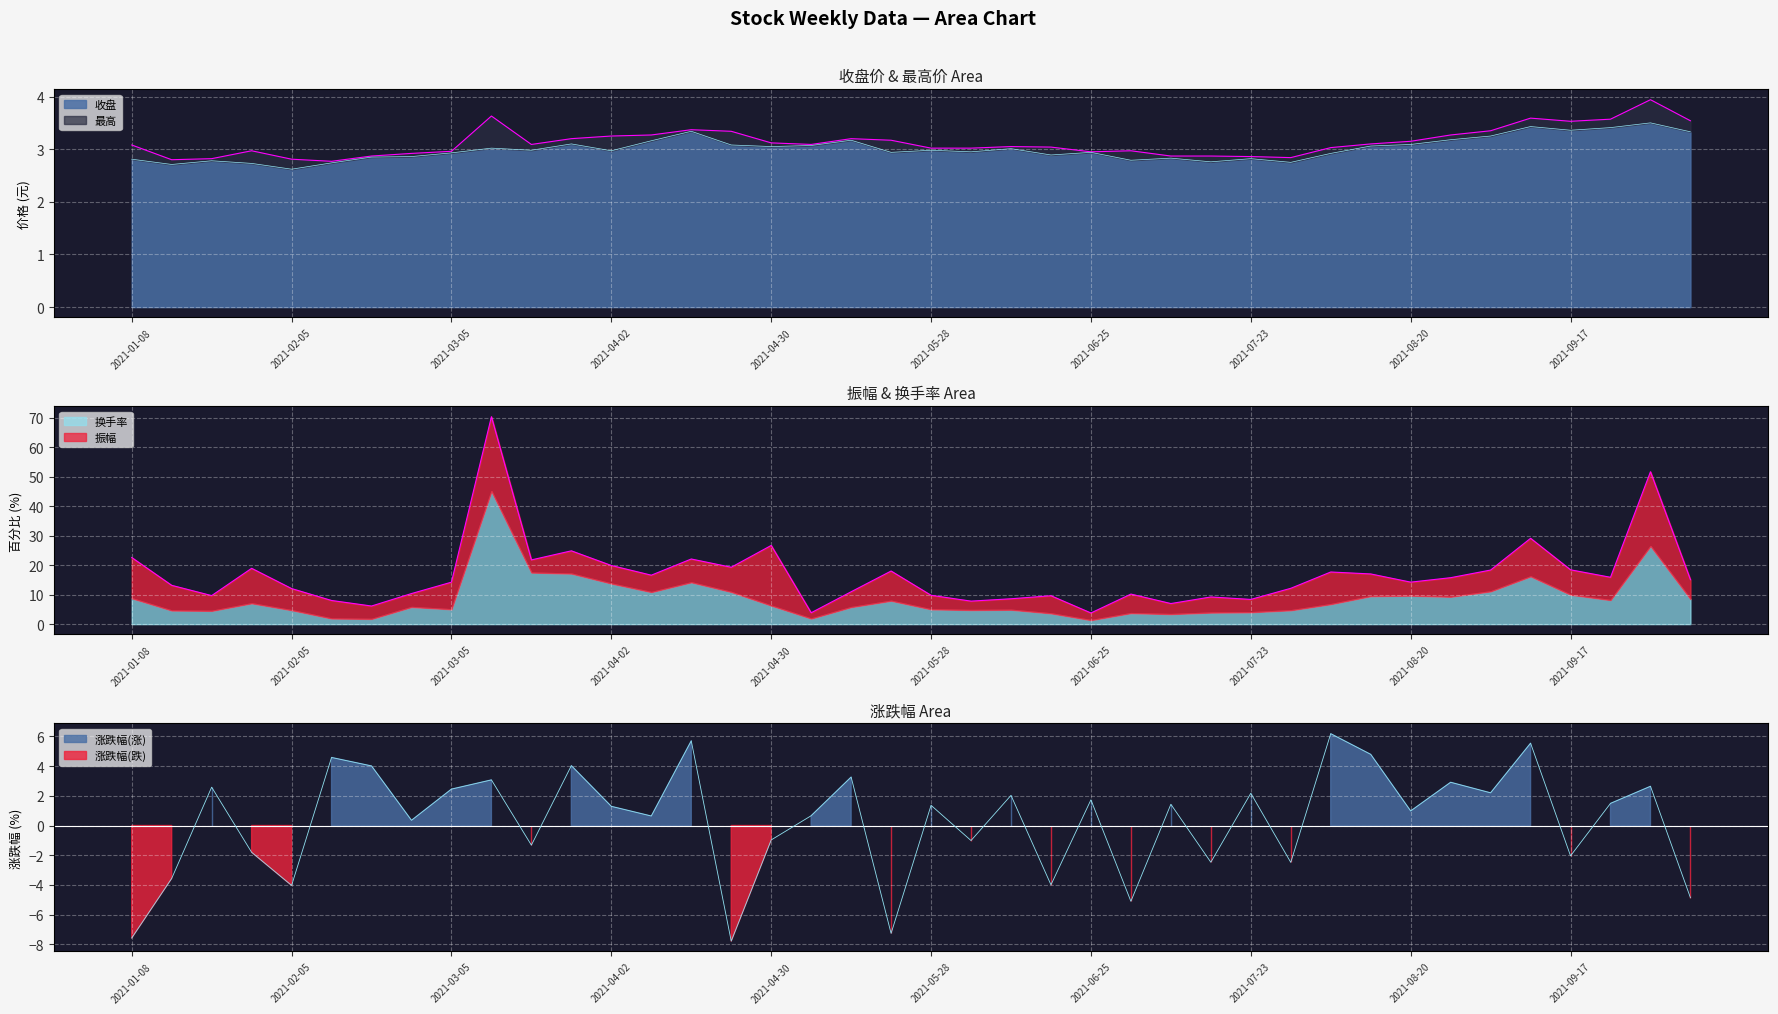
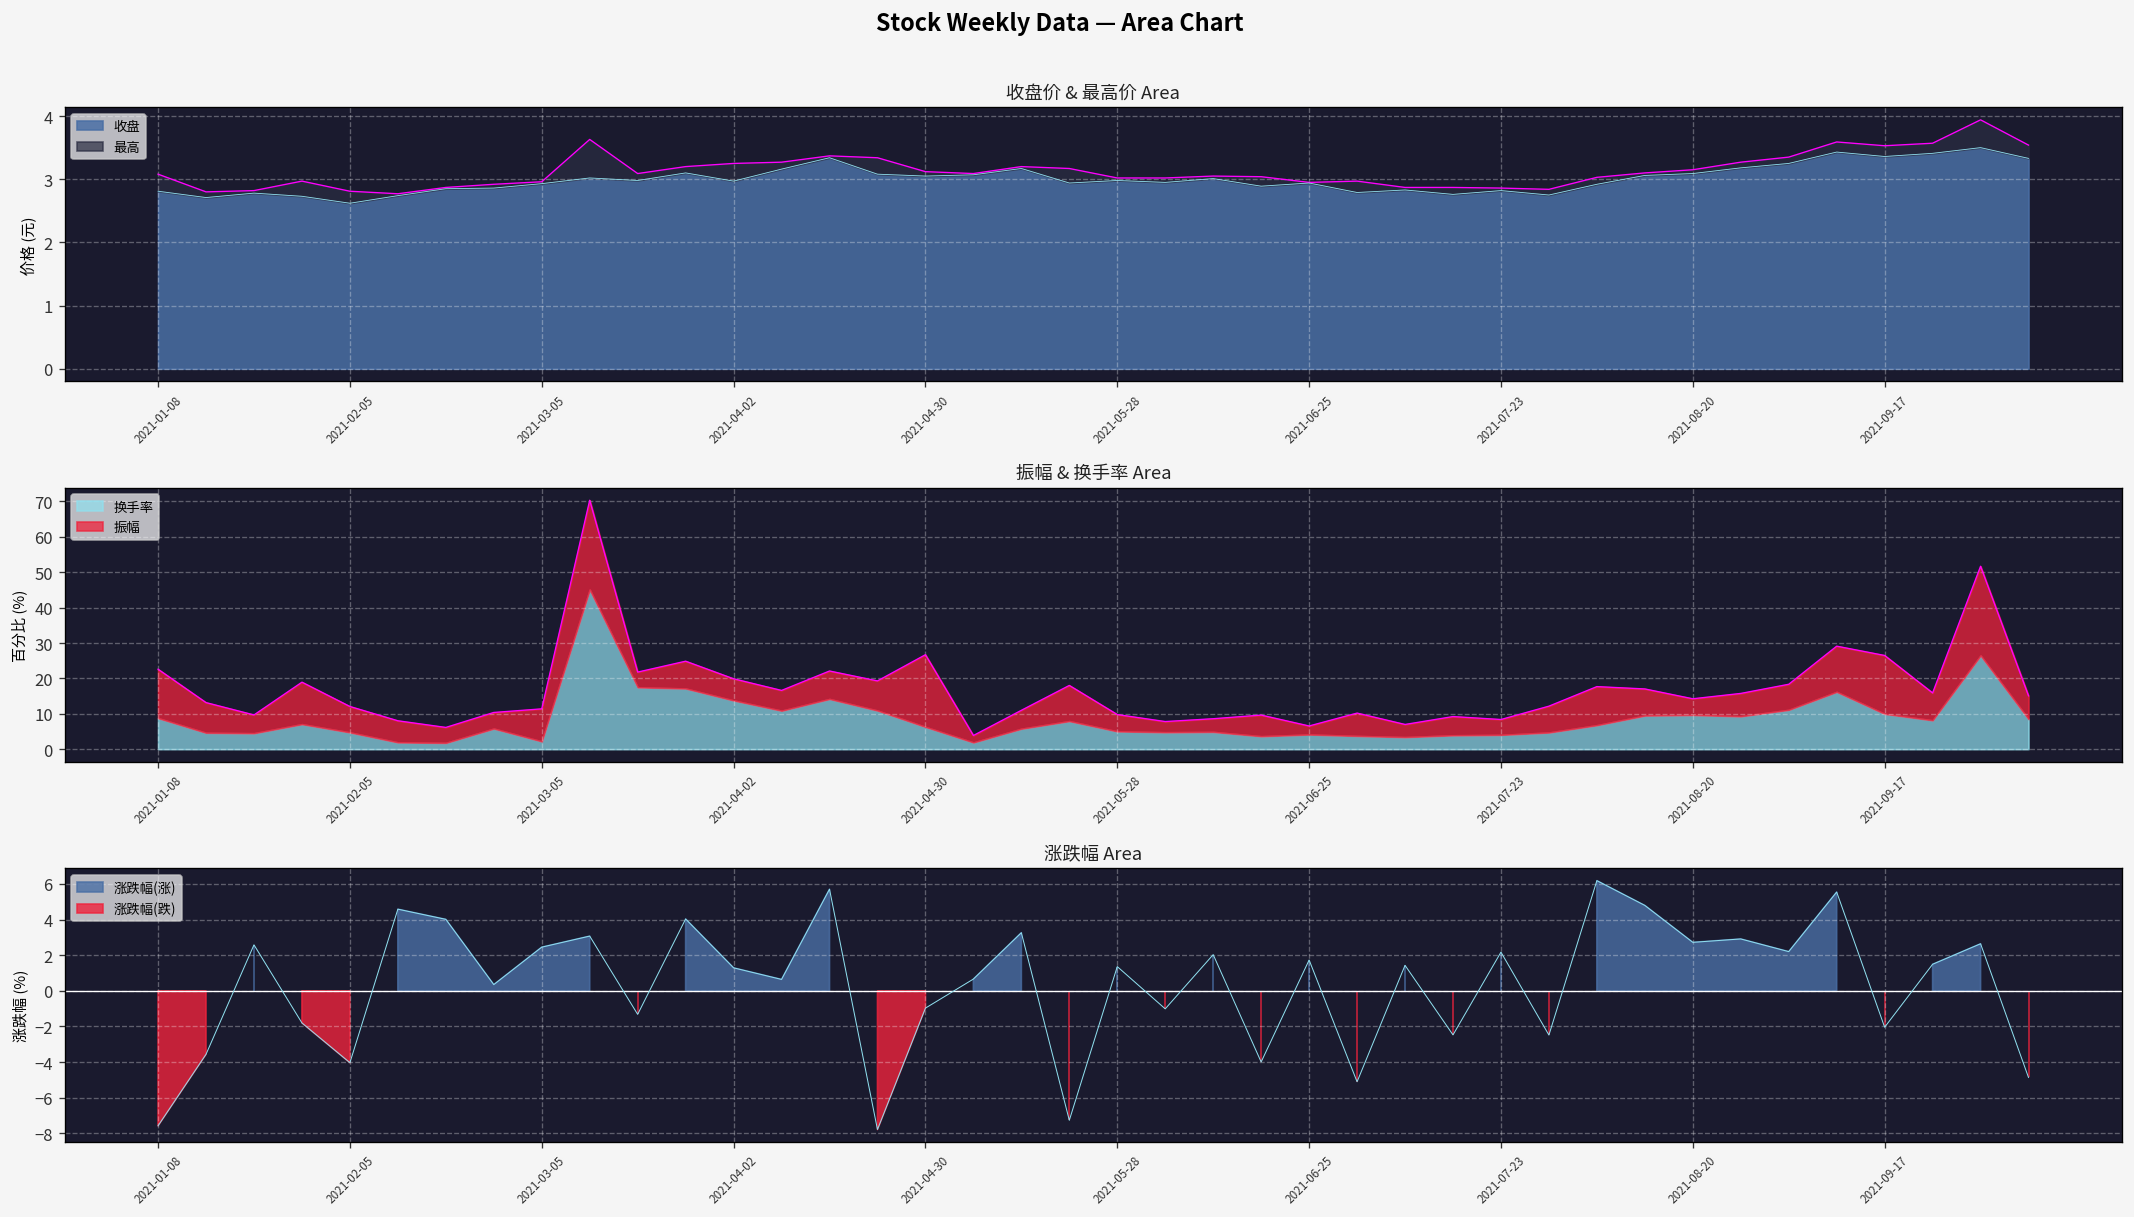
  {
    "收盘价 & 最高价 Area": {
      "最高": {
        "2021-01-08": 3.1,
        "2021-02-05": 2.8,
        "2021-04-02": 3.3,
        "2021-04-30": 3.1,
        "2021-08-20": 3.2,
        "2021-09-17": 3.5
      },
      "收盘": {
        "2021-01-08": 2.8,
        "2021-02-05": 2.6,
        "2021-04-02": 3.0,
        "2021-04-30": 3.1,
        "2021-08-20": 3.1,
        "2021-09-17": 3.4
      }
    },
    "振幅 & 换手率 Area": {
      "换手率": {
        "2021-01-08": 9,
        "2021-02-05": 5,
-       "2021-03-05": 5,
+       "2021-03-05": 2,
        "2021-04-02": 14,
        "2021-04-30": 6,
        "2021-05-28": 5,
-       "2021-06-25": 1,
+       "2021-06-25": 4,
        "2021-07-23": 4,
        "2021-08-20": 10,
        "2021-09-17": 10
      },
      "振幅": {
        "2021-01-08": 14,
        "2021-02-05": 7,
        "2021-03-05": 9,
        "2021-04-02": 6,
        "2021-04-30": 20,
        "2021-05-28": 5,
        "2021-06-25": 2,
        "2021-07-23": 4,
        "2021-08-20": 5,
-       "2021-09-17": 8
+       "2021-09-17": 17
      }
    },
    "涨跌幅 Area": {
      "2021-01-08": -7.6,
      "2021-02-05": -4.0,
      "2021-03-05": 2.5,
      "2021-04-02": 1.3,
      "2021-04-30": -1.0,
      "2021-05-28": 1.4,
      "2021-06-25": 1.7,
      "2021-07-23": 2.2,
-     "2021-08-20": 1.0,
+     "2021-08-20": 2.7,
      "2021-09-17": -2.0
    }
  }
